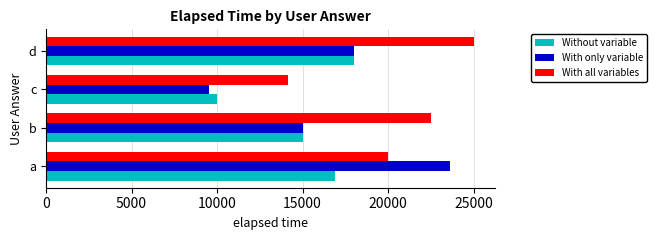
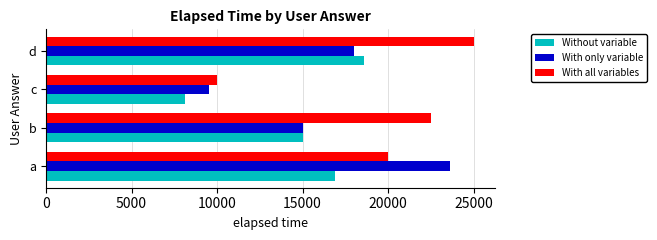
  {
    "Without variable": {
-     "d": 18000,
-     "c": 10000,
+     "d": 18600,
+     "c": 8100,
      "b": 15000,
      "a": 16900
    },
    "With only variable": {
      "d": 18000,
      "c": 9500,
      "b": 15000,
      "a": 23600
    },
    "With all variables": {
      "d": 25000,
-     "c": 14200,
+     "c": 10000,
      "b": 22500,
      "a": 20000
    }
  }
